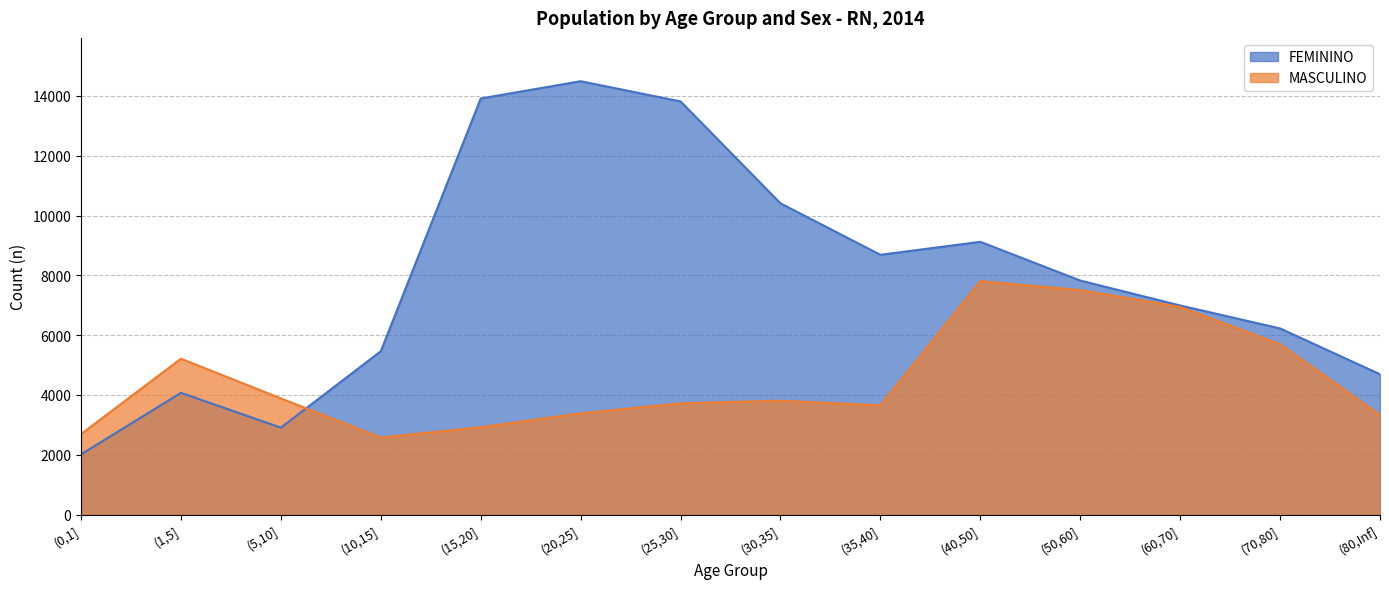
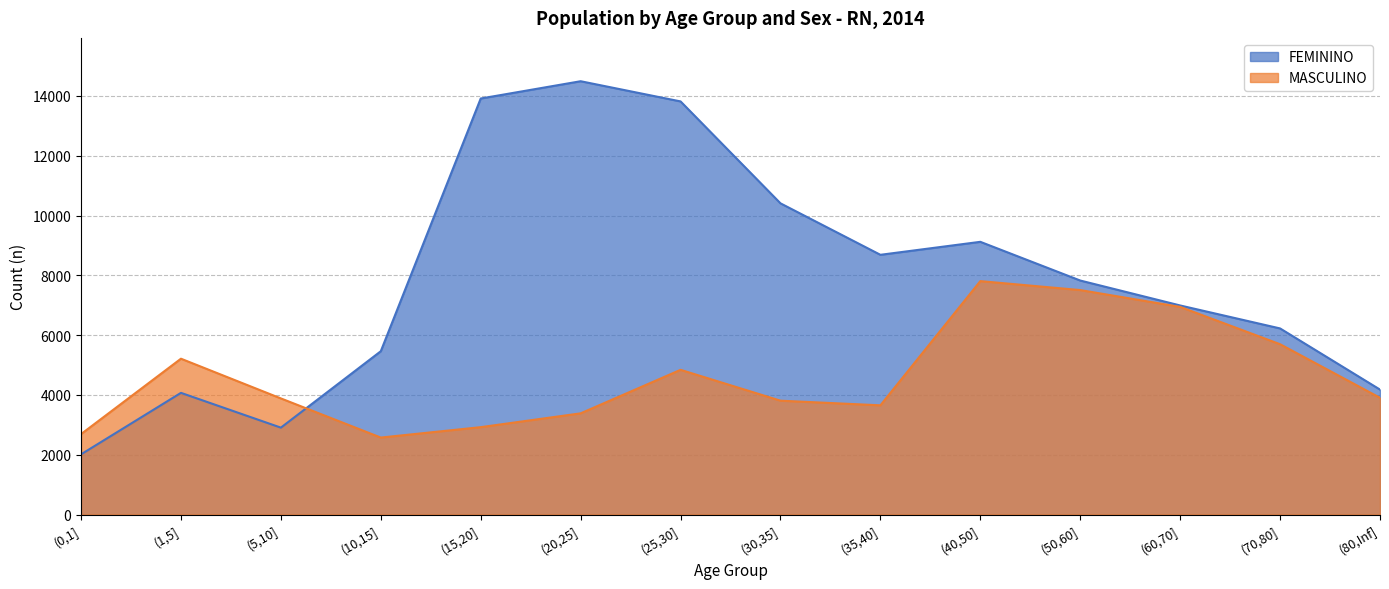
  {
    "FEMININO": {
      "(0,1]": 2000,
      "(1,5]": 4100,
      "(5,10]": 2900,
      "(10,15]": 5500,
      "(15,20]": 13900,
      "(20,25]": 14500,
      "(25,30]": 13800,
      "(30,35]": 10400,
      "(35,40]": 8700,
      "(40,50]": 9100,
      "(50,60]": 7800,
      "(70,80]": 6200,
-     "(80,Inf]": 4700
+     "(80,Inf]": 4200
    },
    "MASCULINO": {
      "(0,1]": 2700,
      "(1,5]": 5200,
      "(5,10]": 3900,
      "(10,15]": 2600,
      "(15,20]": 2900,
      "(20,25]": 3400,
-     "(25,30]": 3700,
+     "(25,30]": 4800,
      "(30,35]": 3800,
      "(35,40]": 3700,
      "(40,50]": 7800,
      "(50,60]": 7500,
      "(70,80]": 5700,
-     "(80,Inf]": 3300
+     "(80,Inf]": 3900
    }
  }
